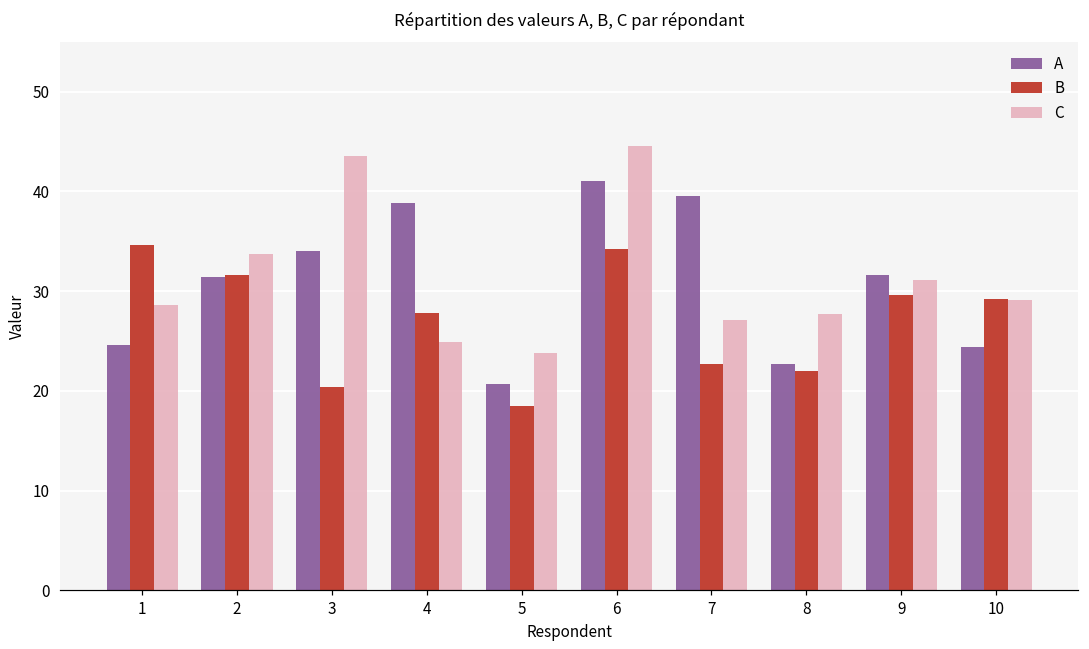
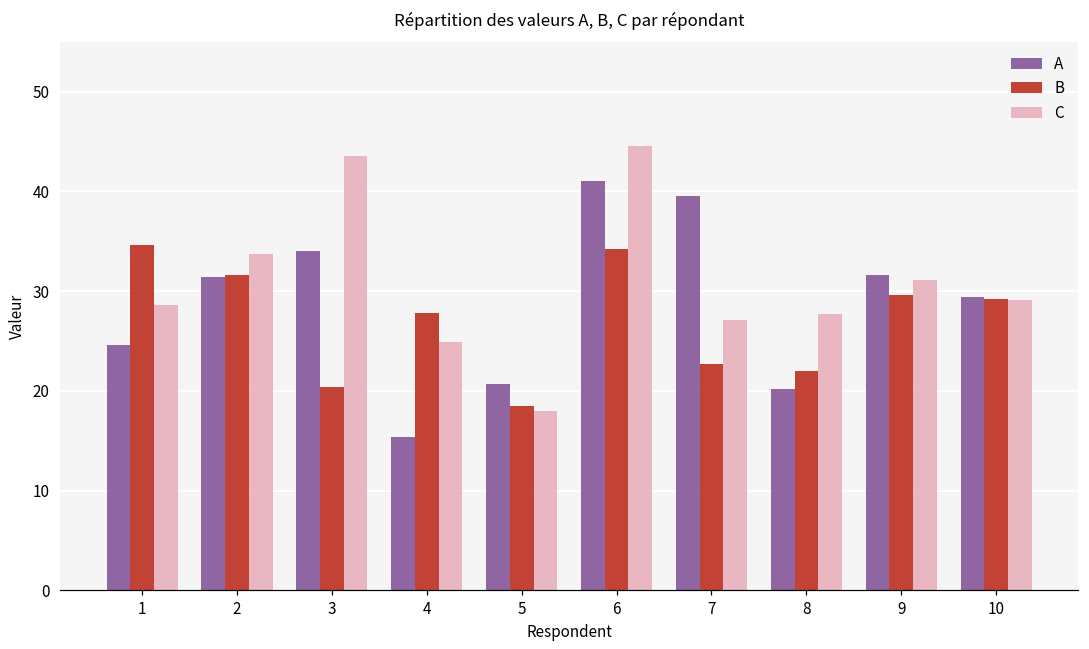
  {
    "A": {
      "1": 25,
      "2": 31,
      "3": 34,
-     "4": 39,
+     "4": 15,
      "5": 21,
      "6": 41,
      "7": 40,
-     "8": 23,
+     "8": 20,
      "9": 32,
-     "10": 24
+     "10": 29
    },
    "B": {
      "1": 35,
      "2": 32,
      "3": 20,
      "4": 28,
      "5": 19,
      "6": 34,
      "7": 23,
      "8": 22,
      "9": 30,
      "10": 29
    },
    "C": {
      "1": 29,
      "2": 34,
      "3": 44,
      "4": 25,
-     "5": 24,
+     "5": 18,
      "6": 45,
      "7": 27,
      "8": 28,
      "9": 31,
      "10": 29
    }
  }
